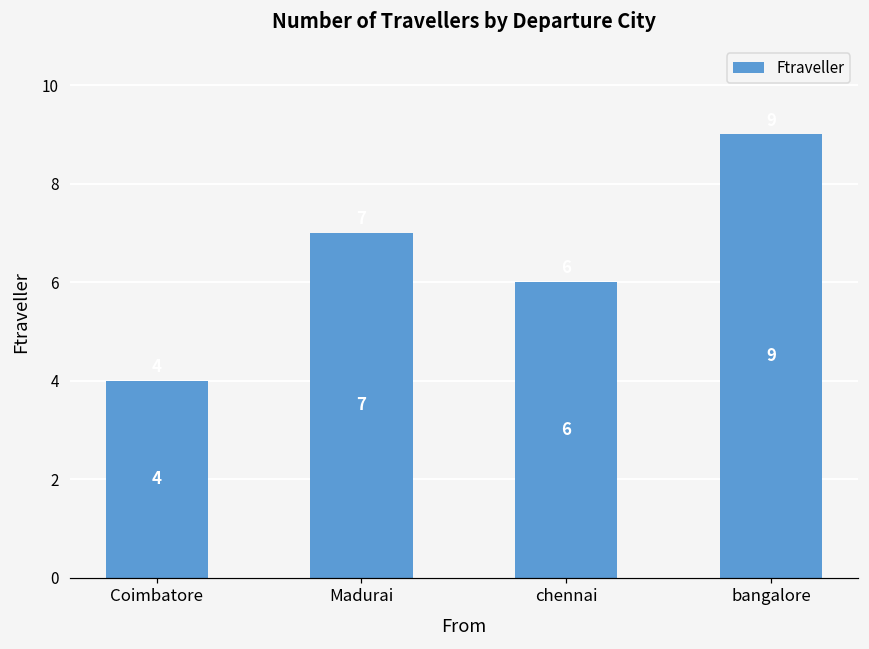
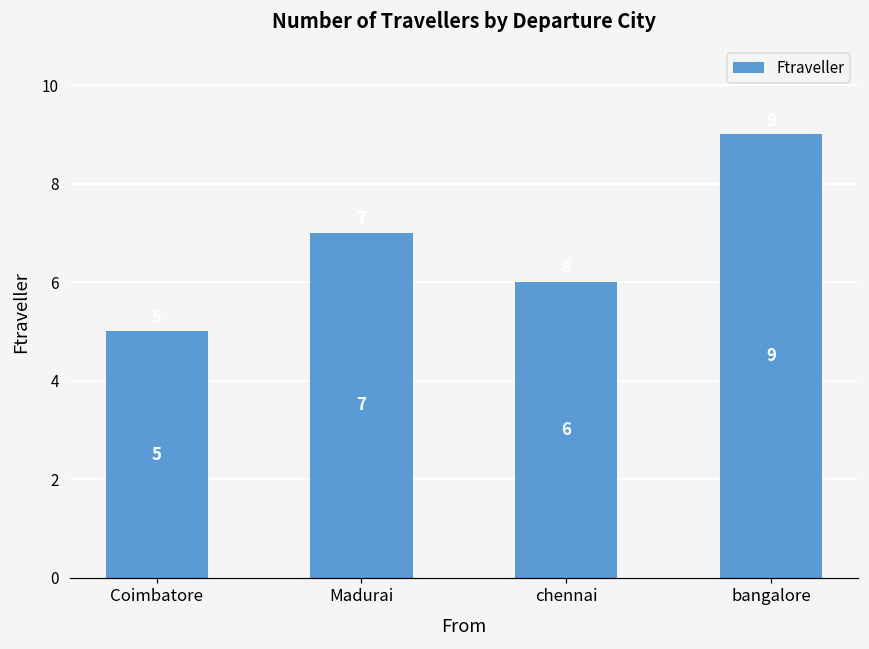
  {
-   "Coimbatore": 4,
+   "Coimbatore": 5,
    "Madurai": 7,
    "chennai": 6,
    "bangalore": 9
  }
